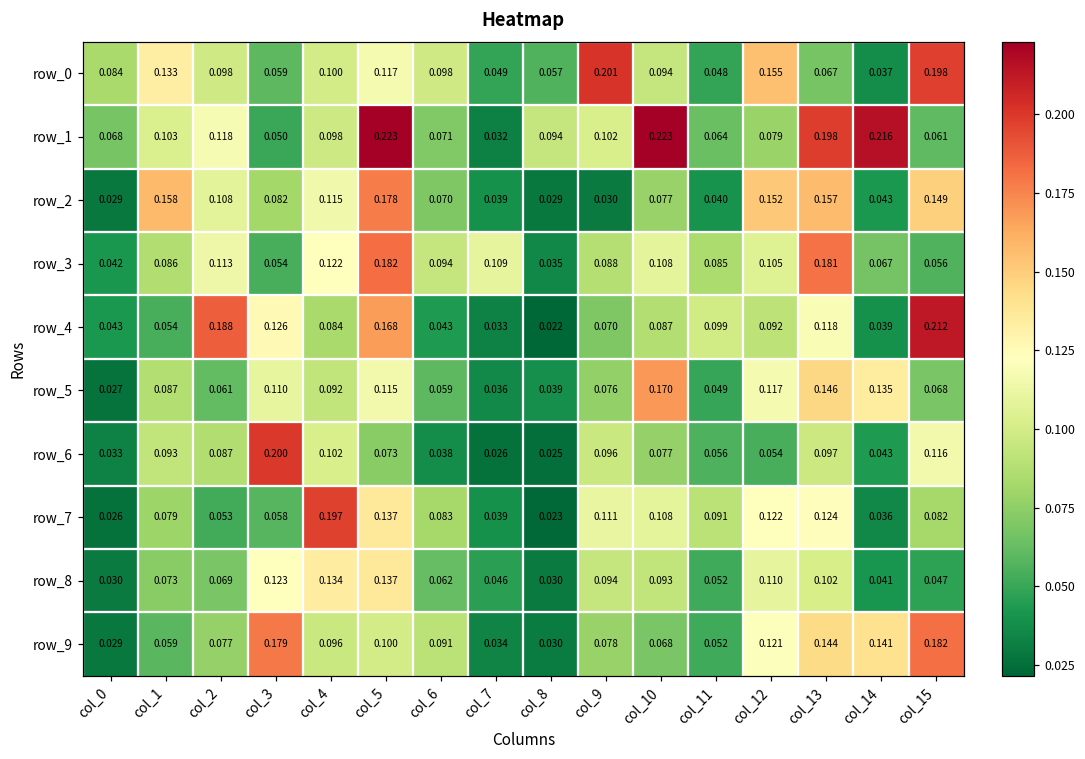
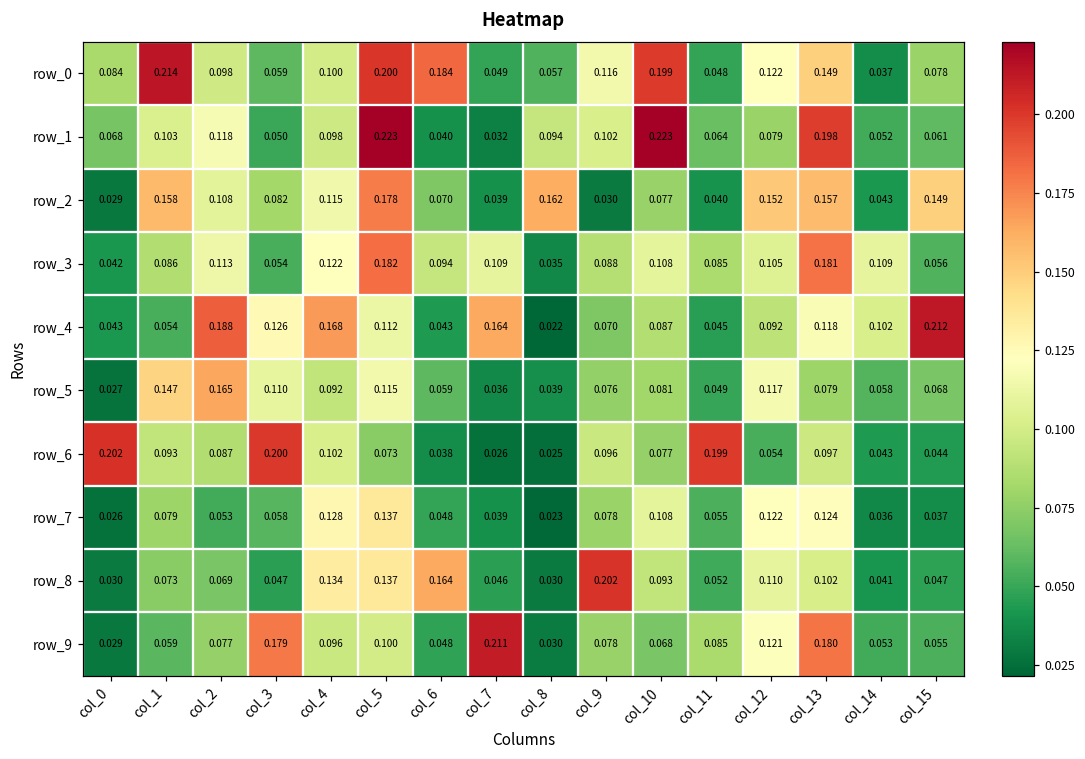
  {
    "row_0": {
      "col_0": 0.084,
-     "col_1": 0.133,
+     "col_1": 0.214,
      "col_2": 0.098,
      "col_3": 0.059,
      "col_4": 0.100,
-     "col_5": 0.117,
-     "col_6": 0.098,
+     "col_5": 0.200,
+     "col_6": 0.184,
      "col_7": 0.049,
      "col_8": 0.057,
-     "col_9": 0.201,
-     "col_10": 0.094,
+     "col_9": 0.116,
+     "col_10": 0.199,
      "col_11": 0.048,
-     "col_12": 0.155,
-     "col_13": 0.067,
+     "col_12": 0.122,
+     "col_13": 0.149,
      "col_14": 0.037,
-     "col_15": 0.198
+     "col_15": 0.078
    },
    "row_1": {
      "col_0": 0.068,
      "col_1": 0.103,
      "col_2": 0.118,
      "col_3": 0.050,
      "col_4": 0.098,
      "col_5": 0.223,
-     "col_6": 0.071,
+     "col_6": 0.040,
      "col_7": 0.032,
      "col_8": 0.094,
      "col_9": 0.102,
      "col_10": 0.223,
      "col_11": 0.064,
      "col_12": 0.079,
      "col_13": 0.198,
-     "col_14": 0.216,
+     "col_14": 0.052,
      "col_15": 0.061
    },
    "row_2": {
      "col_0": 0.029,
      "col_1": 0.158,
      "col_2": 0.108,
      "col_3": 0.082,
      "col_4": 0.115,
      "col_5": 0.178,
      "col_6": 0.070,
      "col_7": 0.039,
-     "col_8": 0.029,
+     "col_8": 0.162,
      "col_9": 0.030,
      "col_10": 0.077,
      "col_11": 0.040,
      "col_12": 0.152,
      "col_13": 0.157,
      "col_14": 0.043,
      "col_15": 0.149
    },
    "row_3": {
      "col_0": 0.042,
      "col_1": 0.086,
      "col_2": 0.113,
      "col_3": 0.054,
      "col_4": 0.122,
      "col_5": 0.182,
      "col_6": 0.094,
      "col_7": 0.109,
      "col_8": 0.035,
      "col_9": 0.088,
      "col_10": 0.108,
      "col_11": 0.085,
      "col_12": 0.105,
      "col_13": 0.181,
-     "col_14": 0.067,
+     "col_14": 0.109,
      "col_15": 0.056
    },
    "row_4": {
      "col_0": 0.043,
      "col_1": 0.054,
      "col_2": 0.188,
      "col_3": 0.126,
-     "col_4": 0.084,
-     "col_5": 0.168,
+     "col_4": 0.168,
+     "col_5": 0.112,
      "col_6": 0.043,
-     "col_7": 0.033,
+     "col_7": 0.164,
      "col_8": 0.022,
      "col_9": 0.070,
      "col_10": 0.087,
-     "col_11": 0.099,
+     "col_11": 0.045,
      "col_12": 0.092,
      "col_13": 0.118,
-     "col_14": 0.039,
+     "col_14": 0.102,
      "col_15": 0.212
    },
    "row_5": {
      "col_0": 0.027,
-     "col_1": 0.087,
-     "col_2": 0.061,
+     "col_1": 0.147,
+     "col_2": 0.165,
      "col_3": 0.110,
      "col_4": 0.092,
      "col_5": 0.115,
      "col_6": 0.059,
      "col_7": 0.036,
      "col_8": 0.039,
      "col_9": 0.076,
-     "col_10": 0.170,
+     "col_10": 0.081,
      "col_11": 0.049,
      "col_12": 0.117,
-     "col_13": 0.146,
-     "col_14": 0.135,
+     "col_13": 0.079,
+     "col_14": 0.058,
      "col_15": 0.068
    },
    "row_6": {
-     "col_0": 0.033,
+     "col_0": 0.202,
      "col_1": 0.093,
      "col_2": 0.087,
      "col_3": 0.200,
      "col_4": 0.102,
      "col_5": 0.073,
      "col_6": 0.038,
      "col_7": 0.026,
      "col_8": 0.025,
      "col_9": 0.096,
      "col_10": 0.077,
-     "col_11": 0.056,
+     "col_11": 0.199,
      "col_12": 0.054,
      "col_13": 0.097,
      "col_14": 0.043,
-     "col_15": 0.116
+     "col_15": 0.044
    },
    "row_7": {
      "col_0": 0.026,
      "col_1": 0.079,
      "col_2": 0.053,
      "col_3": 0.058,
-     "col_4": 0.197,
+     "col_4": 0.128,
      "col_5": 0.137,
-     "col_6": 0.083,
+     "col_6": 0.048,
      "col_7": 0.039,
      "col_8": 0.023,
-     "col_9": 0.111,
+     "col_9": 0.078,
      "col_10": 0.108,
-     "col_11": 0.091,
+     "col_11": 0.055,
      "col_12": 0.122,
      "col_13": 0.124,
      "col_14": 0.036,
-     "col_15": 0.082
+     "col_15": 0.037
    },
    "row_8": {
      "col_0": 0.030,
      "col_1": 0.073,
      "col_2": 0.069,
-     "col_3": 0.123,
+     "col_3": 0.047,
      "col_4": 0.134,
      "col_5": 0.137,
-     "col_6": 0.062,
+     "col_6": 0.164,
      "col_7": 0.046,
      "col_8": 0.030,
-     "col_9": 0.094,
+     "col_9": 0.202,
      "col_10": 0.093,
      "col_11": 0.052,
      "col_12": 0.110,
      "col_13": 0.102,
      "col_14": 0.041,
      "col_15": 0.047
    },
    "row_9": {
      "col_0": 0.029,
      "col_1": 0.059,
      "col_2": 0.077,
      "col_3": 0.179,
      "col_4": 0.096,
      "col_5": 0.100,
-     "col_6": 0.091,
-     "col_7": 0.034,
+     "col_6": 0.048,
+     "col_7": 0.211,
      "col_8": 0.030,
      "col_9": 0.078,
      "col_10": 0.068,
-     "col_11": 0.052,
+     "col_11": 0.085,
      "col_12": 0.121,
-     "col_13": 0.144,
-     "col_14": 0.141,
-     "col_15": 0.182
+     "col_13": 0.180,
+     "col_14": 0.053,
+     "col_15": 0.055
    }
  }
